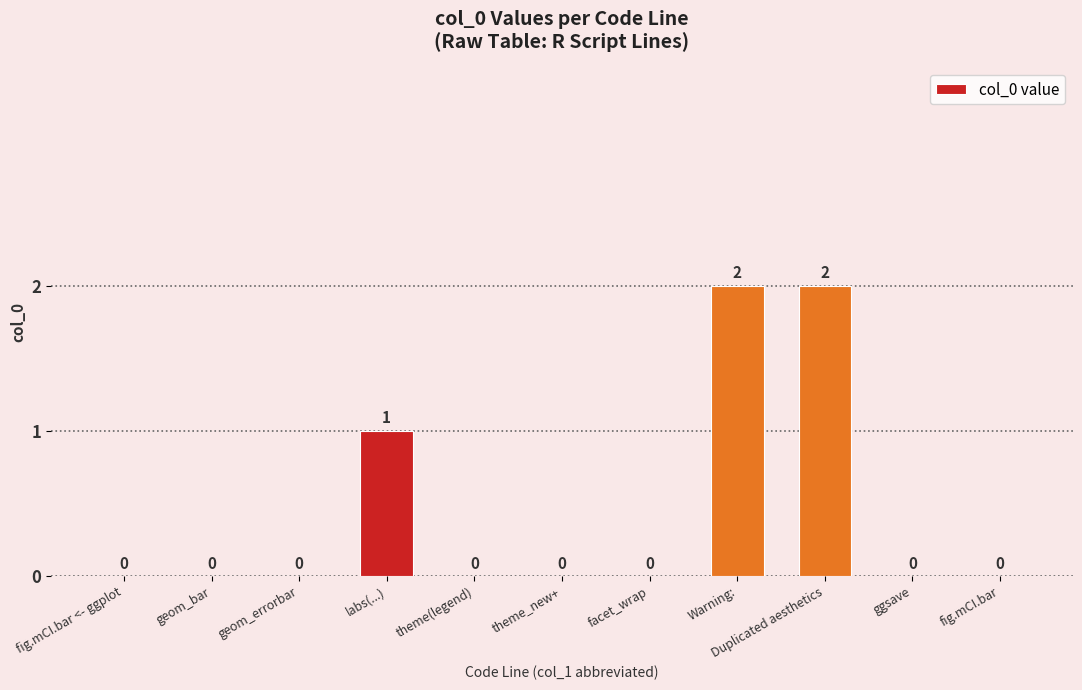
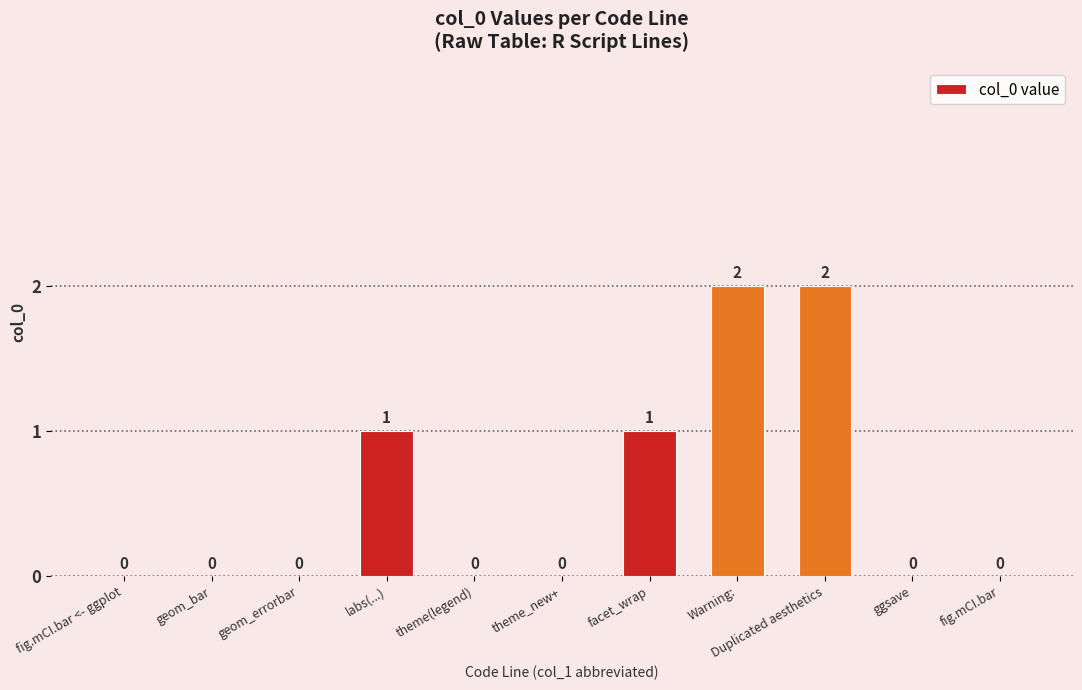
  {
    "fig.mCI.bar <- ggplot": 0,
    "geom_bar": 0,
    "geom_errorbar": 0,
    "labs(...)": 1,
    "theme(legend)": 0,
    "theme_new+": 0,
-   "facet_wrap": 0,
+   "facet_wrap": 1,
    "Warning:": 2,
    "Duplicated aesthetics": 2,
    "ggsave": 0,
    "fig.mCI.bar": 0
  }
